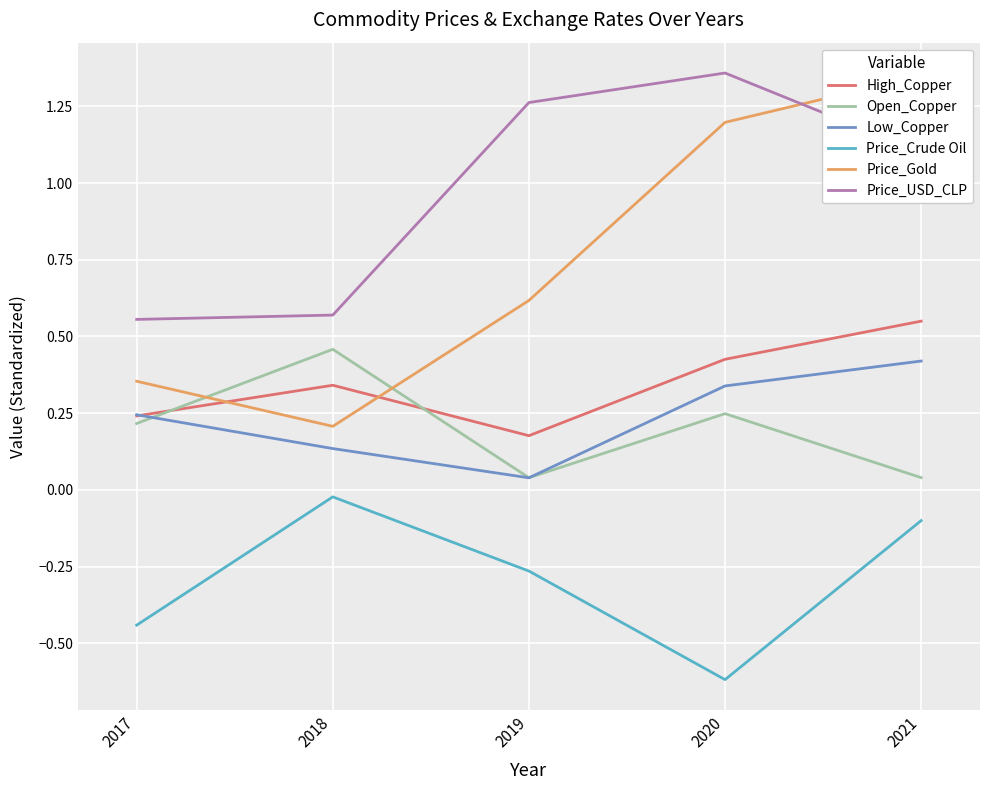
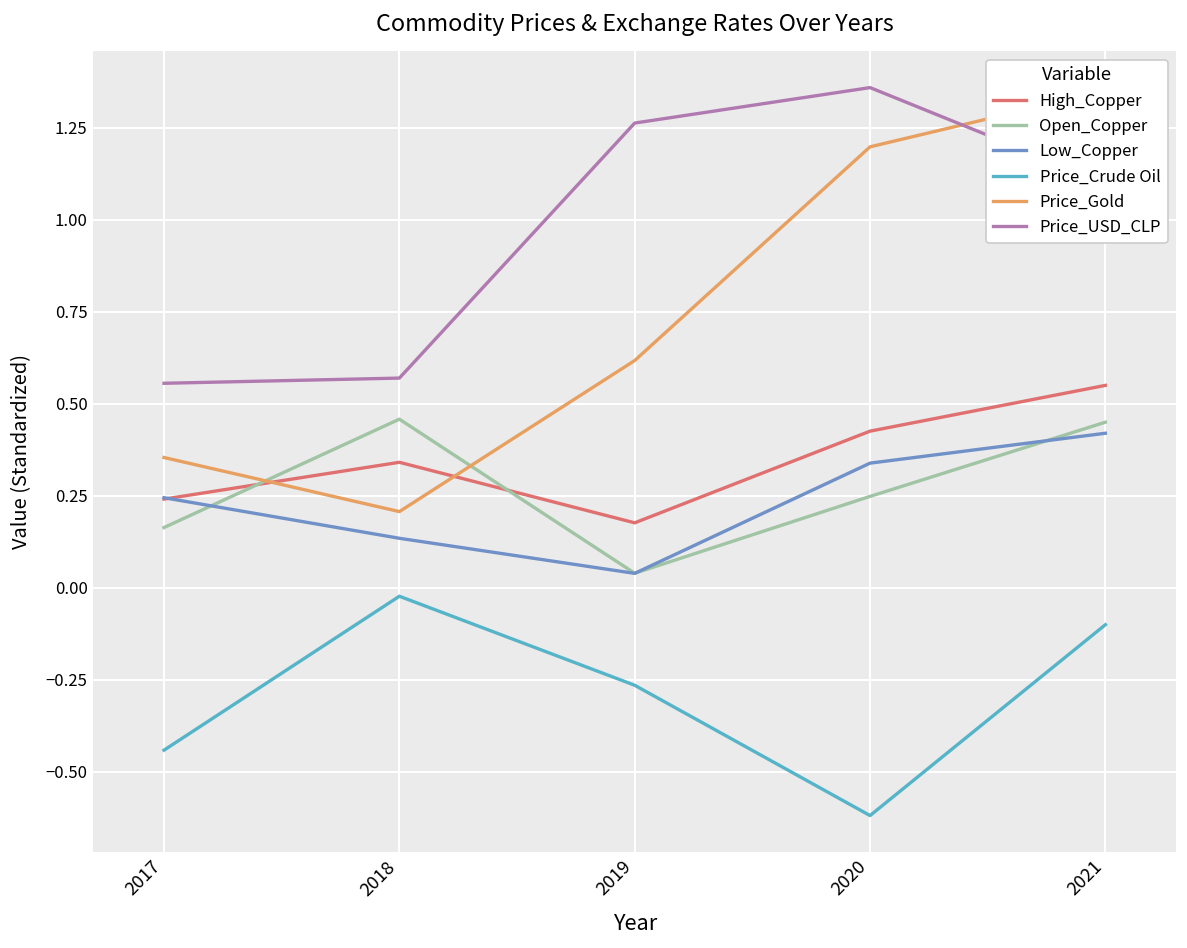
  {
    "Open_Copper": {
-     "2017": 0.22,
+     "2017": 0.16,
      "2018": 0.46,
      "2020": 0.25,
-     "2021": 0.04
+     "2021": 0.45
    },
    "Price_USD_CLP": {
      "2017": 0.56,
      "2018": 0.57,
      "2019": 1.26,
      "2020": 1.36
    }
  }
